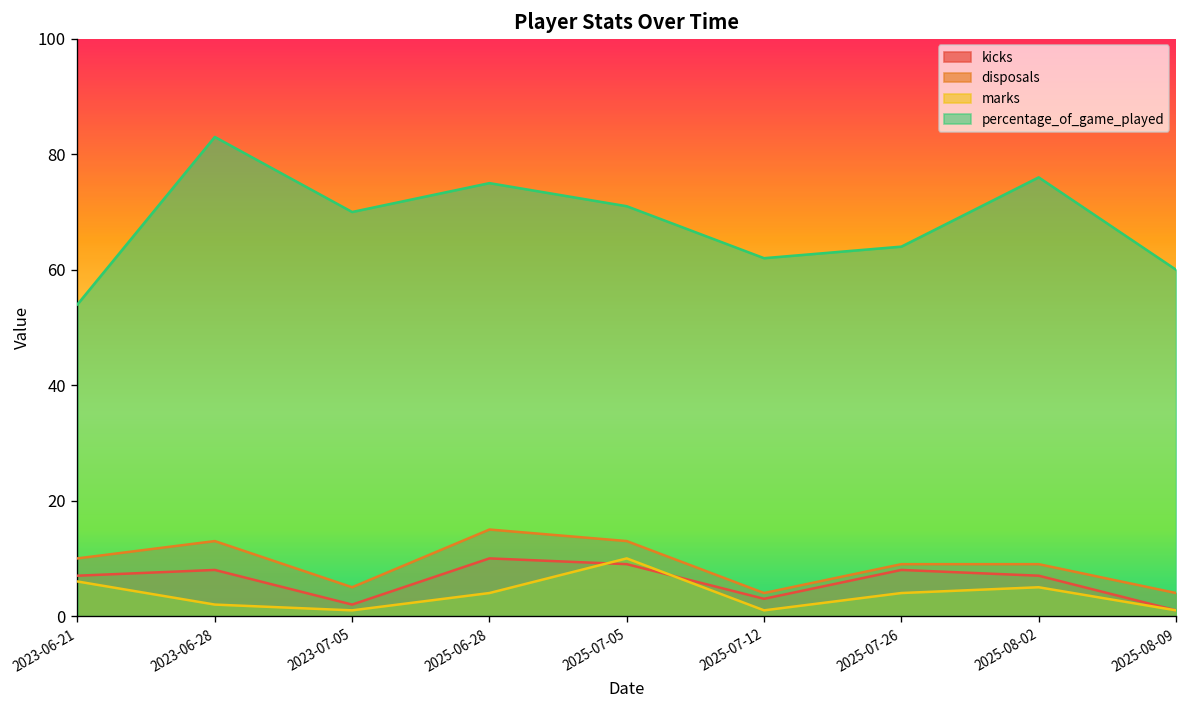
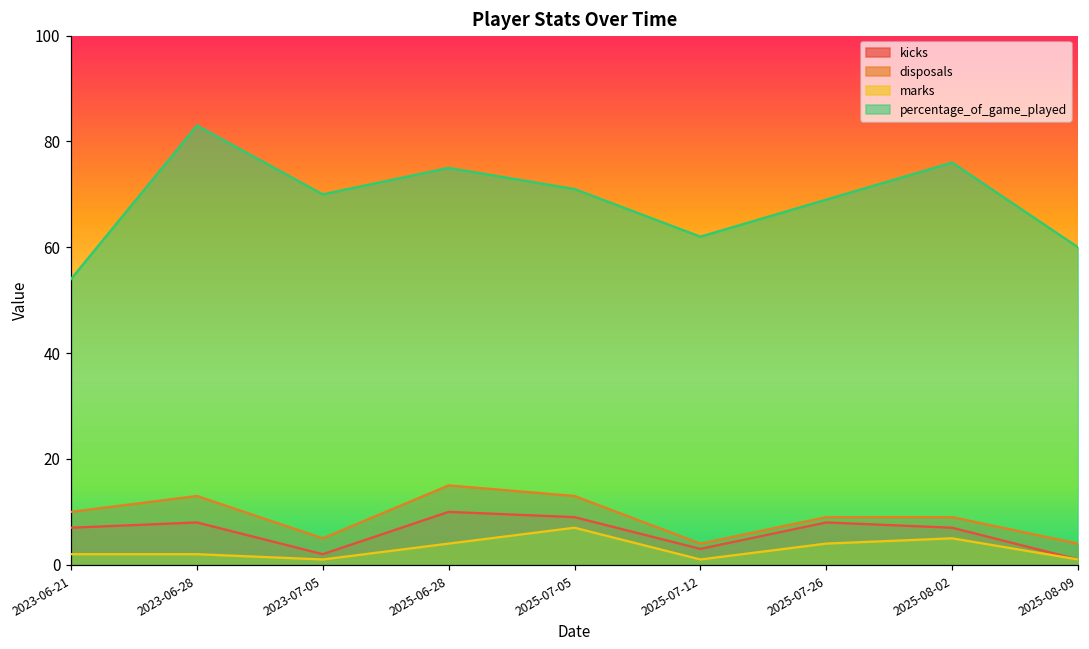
  {
    "marks": {
-     "2023-06-21": 6,
+     "2023-06-21": 2,
      "2023-06-28": 2,
      "2023-07-05": 1,
      "2025-06-28": 4,
-     "2025-07-05": 10,
+     "2025-07-05": 7,
      "2025-07-12": 1,
      "2025-07-26": 4,
      "2025-08-02": 5
    },
    "percentage_of_game_played": {
      "2023-06-21": 54,
      "2023-06-28": 83,
      "2023-07-05": 70,
      "2025-06-28": 75,
      "2025-07-05": 71,
      "2025-07-12": 62,
-     "2025-07-26": 64,
+     "2025-07-26": 69,
      "2025-08-02": 76,
      "2025-08-09": 60
    }
  }
